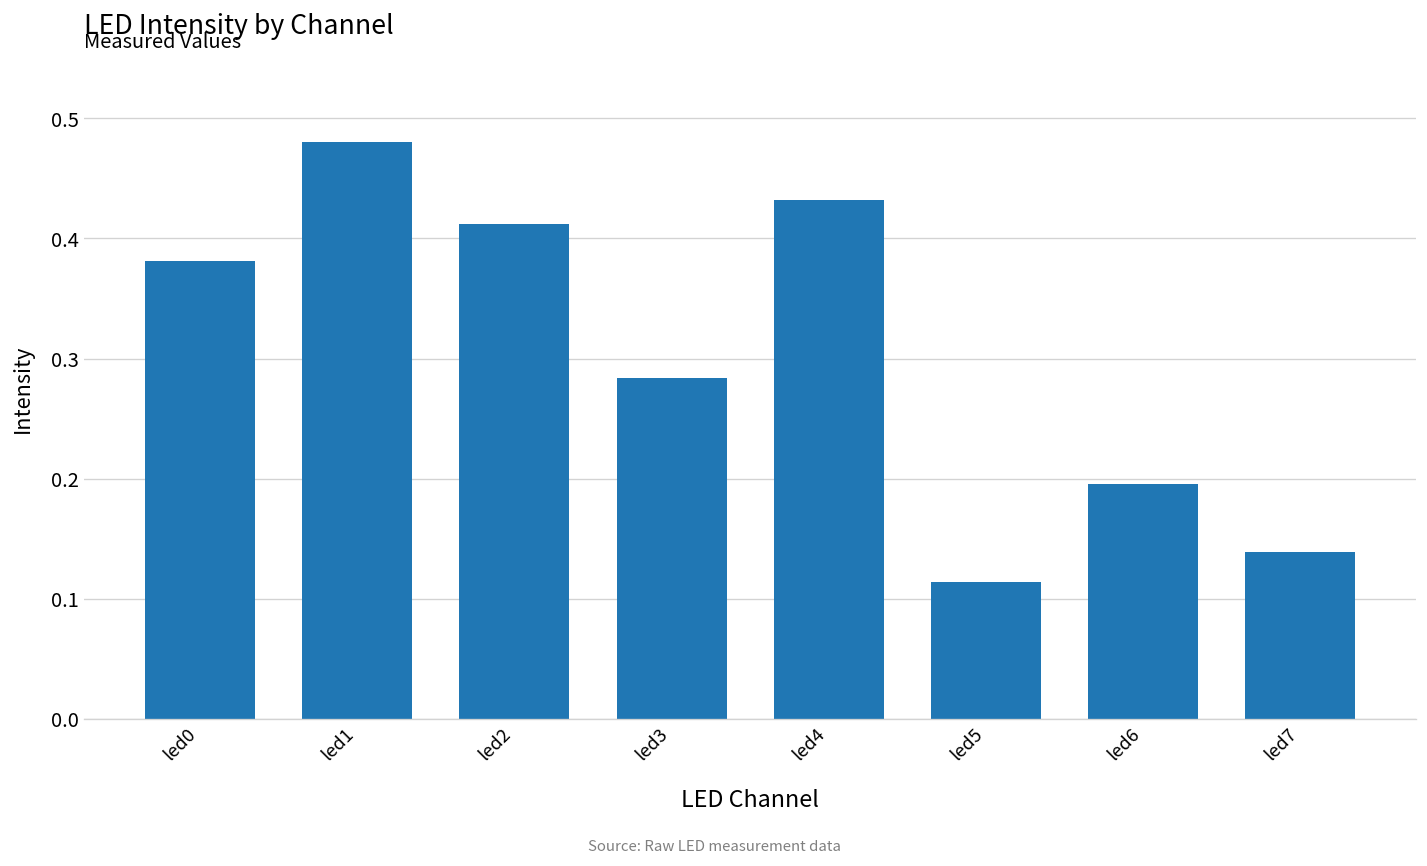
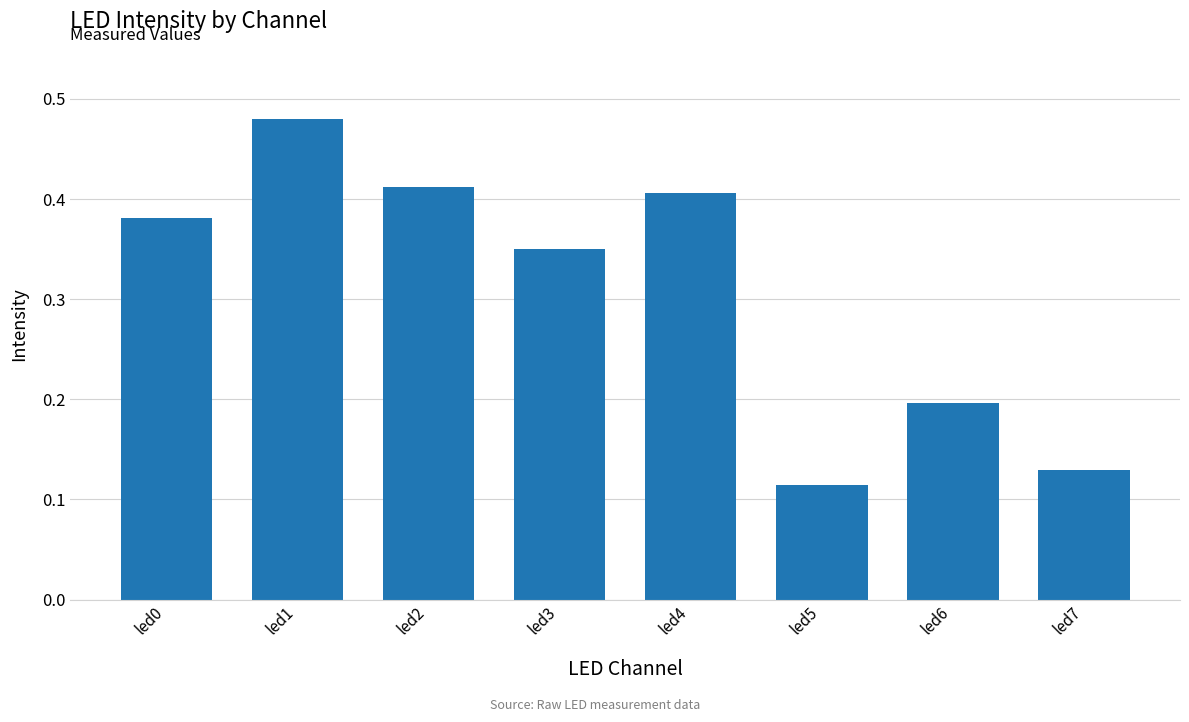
  {
    "led0": 0.381,
    "led1": 0.480,
    "led2": 0.412,
-   "led3": 0.284,
-   "led4": 0.432,
+   "led3": 0.350,
+   "led4": 0.406,
    "led5": 0.114,
    "led6": 0.196,
-   "led7": 0.139
+   "led7": 0.129
  }
